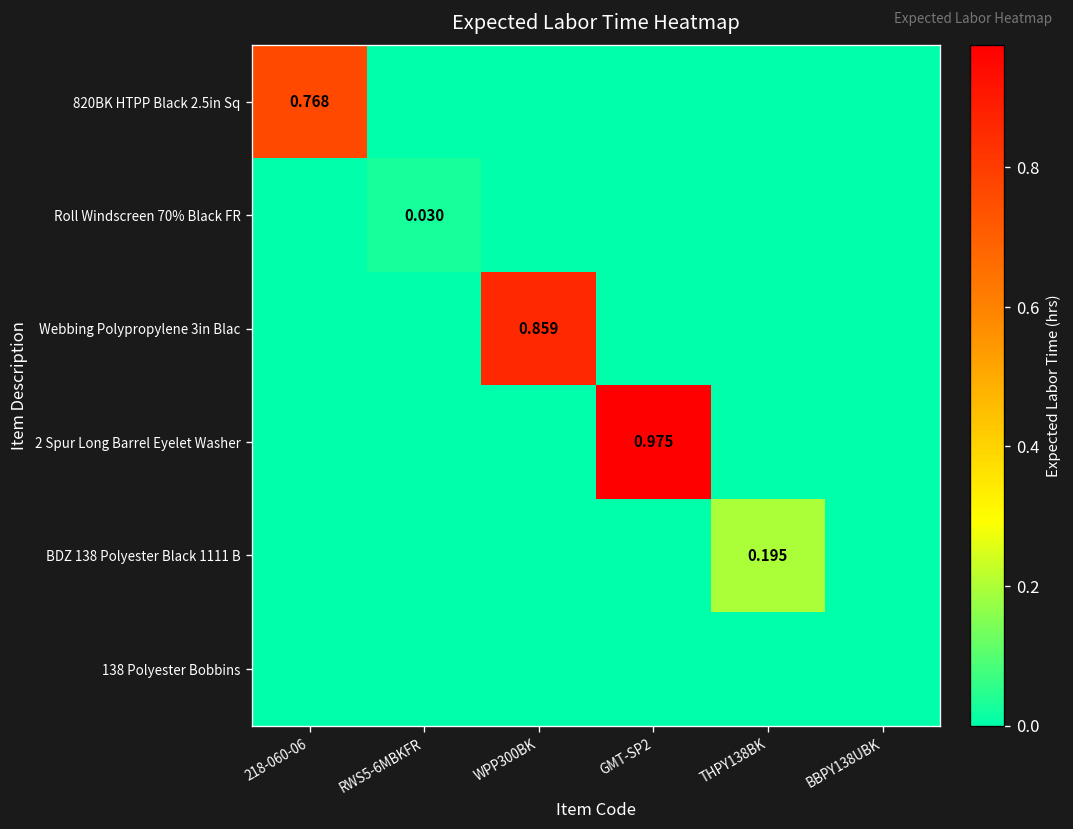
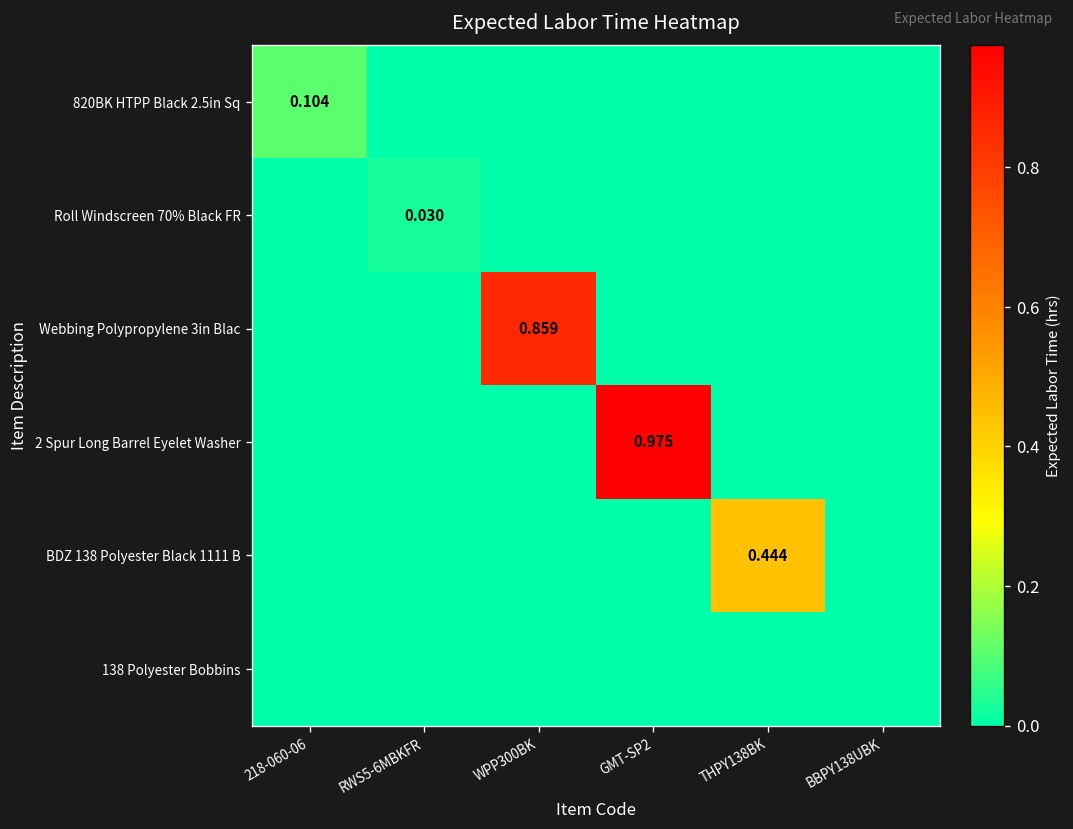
  {
    "820BK HTPP Black 2.5in Sq": {
-     "218-060-06": 0.768
+     "218-060-06": 0.104
    },
    "Roll Windscreen 70% Black FR": {
      "RWS5-6MBKFR": 0.030
    },
    "Webbing Polypropylene 3in Blac": {
      "WPP300BK": 0.859
    },
    "2 Spur Long Barrel Eyelet Washer": {
      "GMT-SP2": 0.975
    },
    "BDZ 138 Polyester Black 1111 B": {
-     "THPY138BK": 0.195
+     "THPY138BK": 0.444
    }
  }
